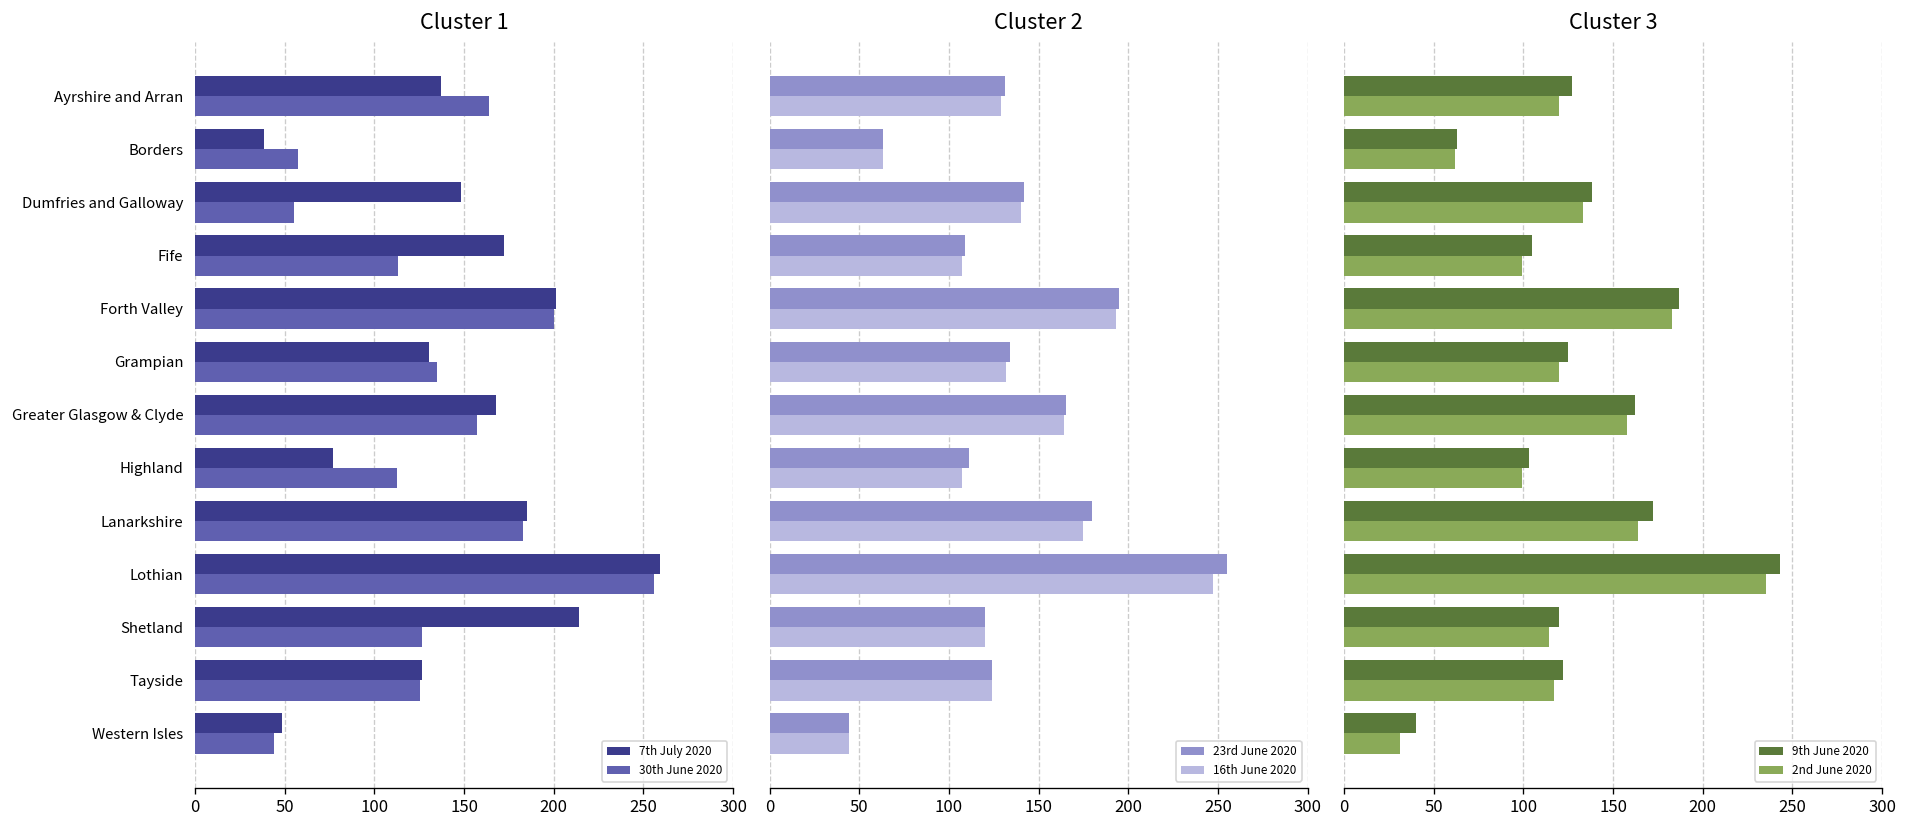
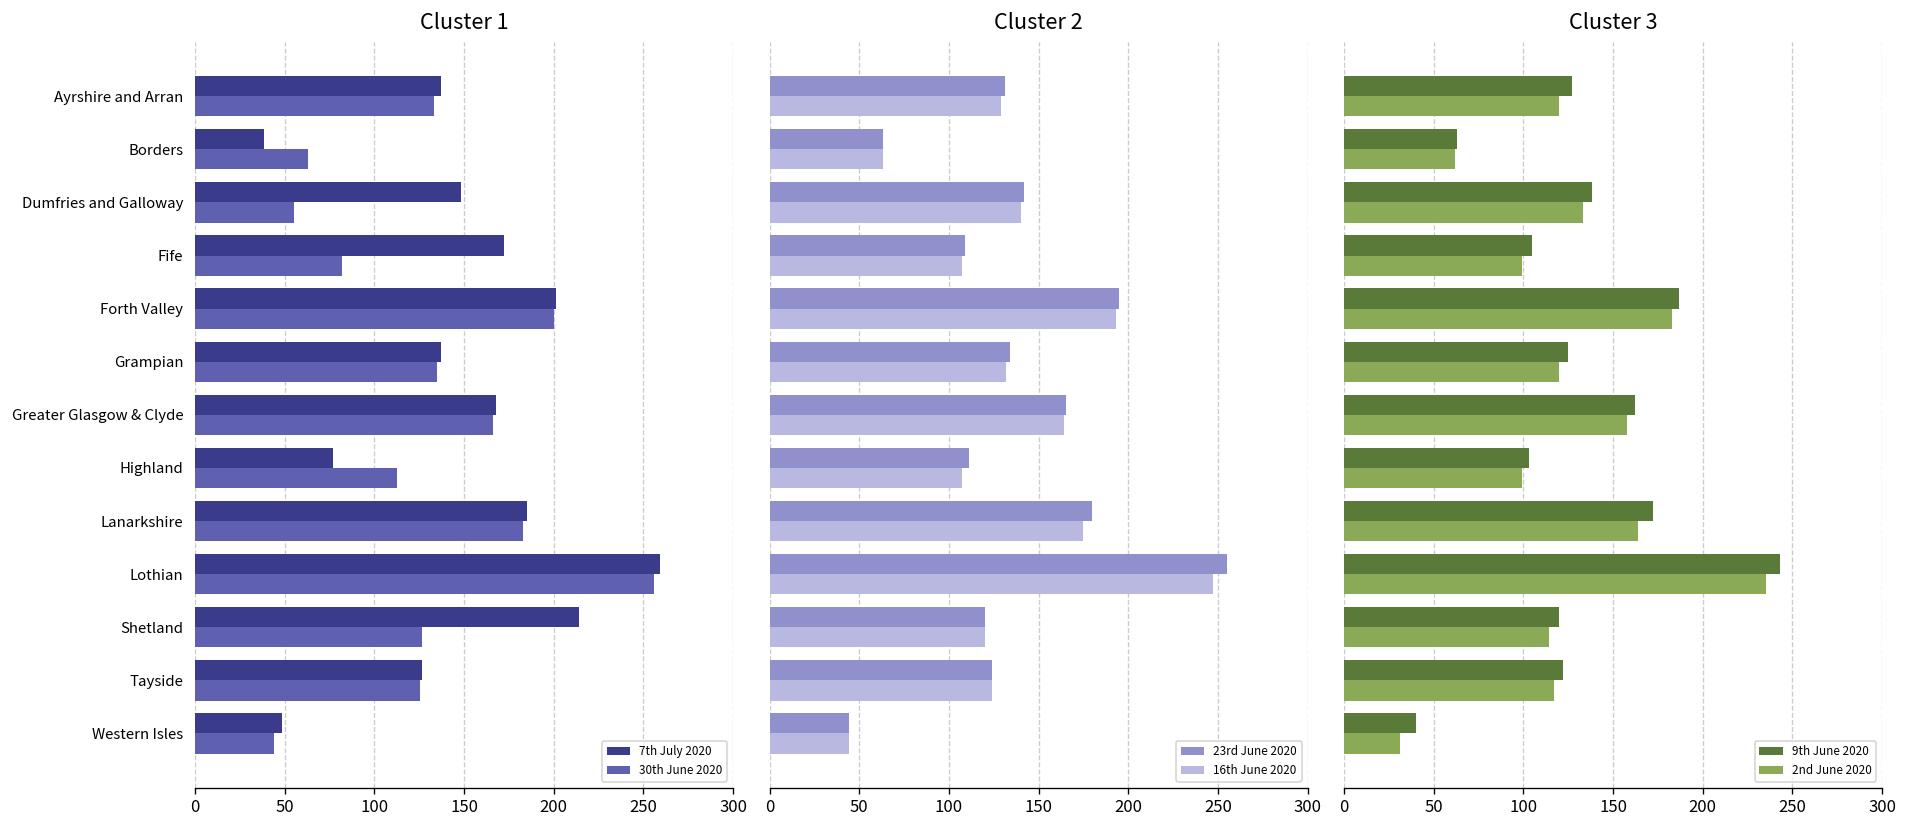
  {
    "Cluster 1": {
      "7th July 2020": {
        "Ayrshire and Arran": 137,
        "Borders": 39,
        "Dumfries and Galloway": 148,
        "Fife": 172,
        "Forth Valley": 201,
-       "Grampian": 130,
+       "Grampian": 137,
        "Greater Glasgow & Clyde": 168,
        "Highland": 77,
        "Lanarkshire": 185,
        "Lothian": 259,
        "Shetland": 214,
        "Tayside": 127,
        "Western Isles": 49
      },
      "30th June 2020": {
-       "Ayrshire and Arran": 164,
-       "Borders": 58,
+       "Ayrshire and Arran": 133,
+       "Borders": 63,
        "Dumfries and Galloway": 55,
-       "Fife": 113,
+       "Fife": 82,
        "Forth Valley": 200,
        "Grampian": 135,
-       "Greater Glasgow & Clyde": 157,
+       "Greater Glasgow & Clyde": 166,
        "Highland": 113,
        "Lanarkshire": 183,
        "Lothian": 256,
        "Shetland": 127,
        "Tayside": 125,
        "Western Isles": 44
      }
    }
  }
